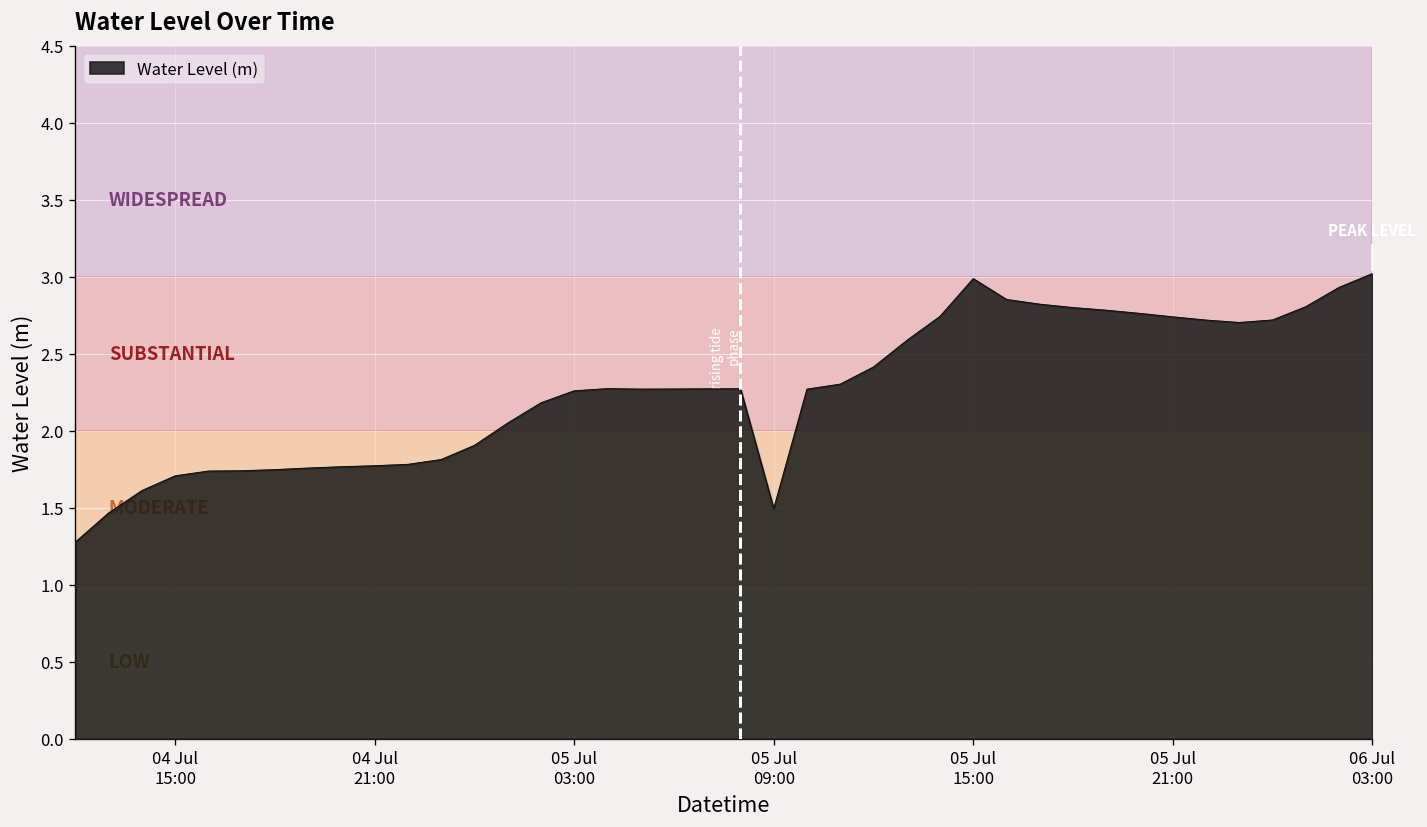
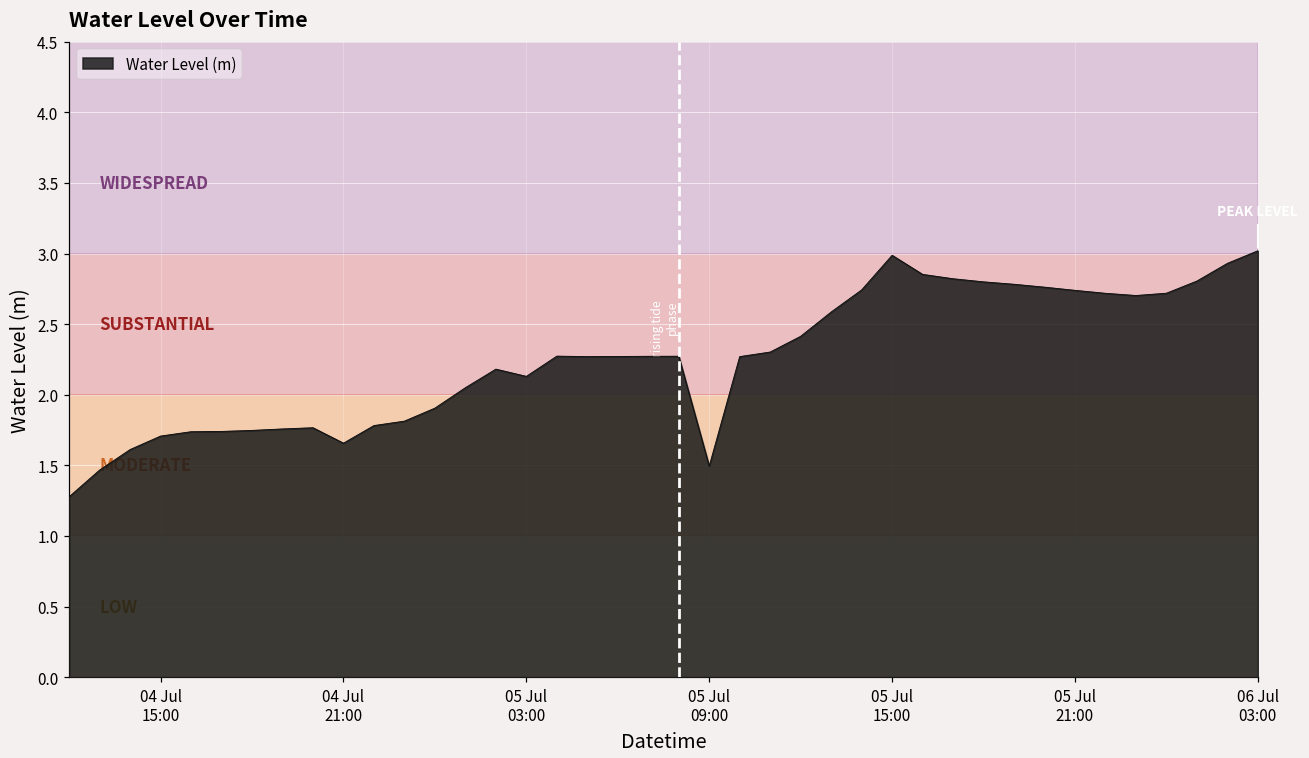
  {
    "04 Jul 15:00": 1.71,
-   "04 Jul 21:00": 1.77,
-   "05 Jul 03:00": 2.26,
+   "04 Jul 21:00": 1.66,
+   "05 Jul 03:00": 2.13,
    "05 Jul 09:00": 1.49,
    "05 Jul 15:00": 2.99,
    "05 Jul 21:00": 2.74,
    "06 Jul 03:00": 3.02
  }
